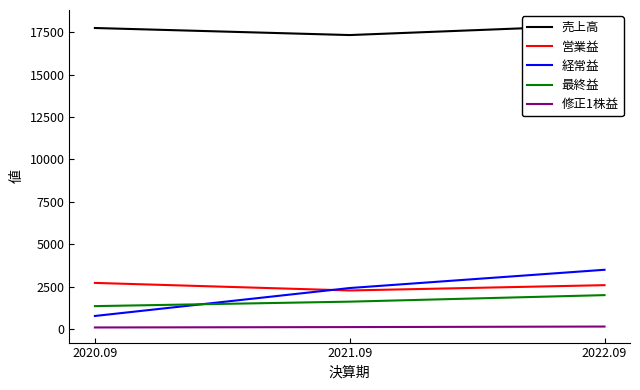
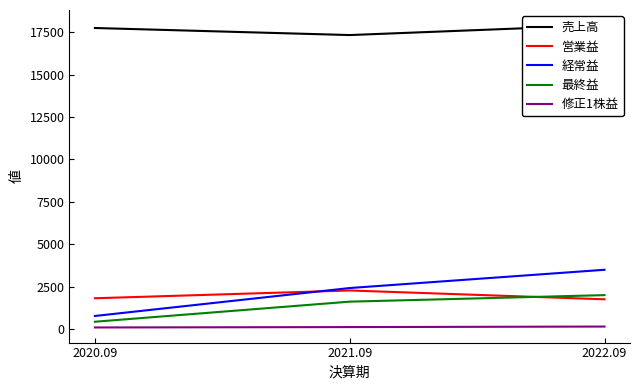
  {
    "売上高": {
      "2020.09": 17700,
      "2021.09": 17300
    },
    "営業益": {
-     "2020.09": 2700,
-     "2022.09": 2600
+     "2020.09": 1800,
+     "2022.09": 1800
    },
    "経常益": {
      "2020.09": 800,
      "2022.09": 3500
    },
    "最終益": {
-     "2020.09": 1400,
+     "2020.09": 400,
      "2021.09": 1600,
      "2022.09": 2000
    },
    "修正1株益": {
      "2020.09": 100,
      "2021.09": 100,
      "2022.09": 200
    }
  }
